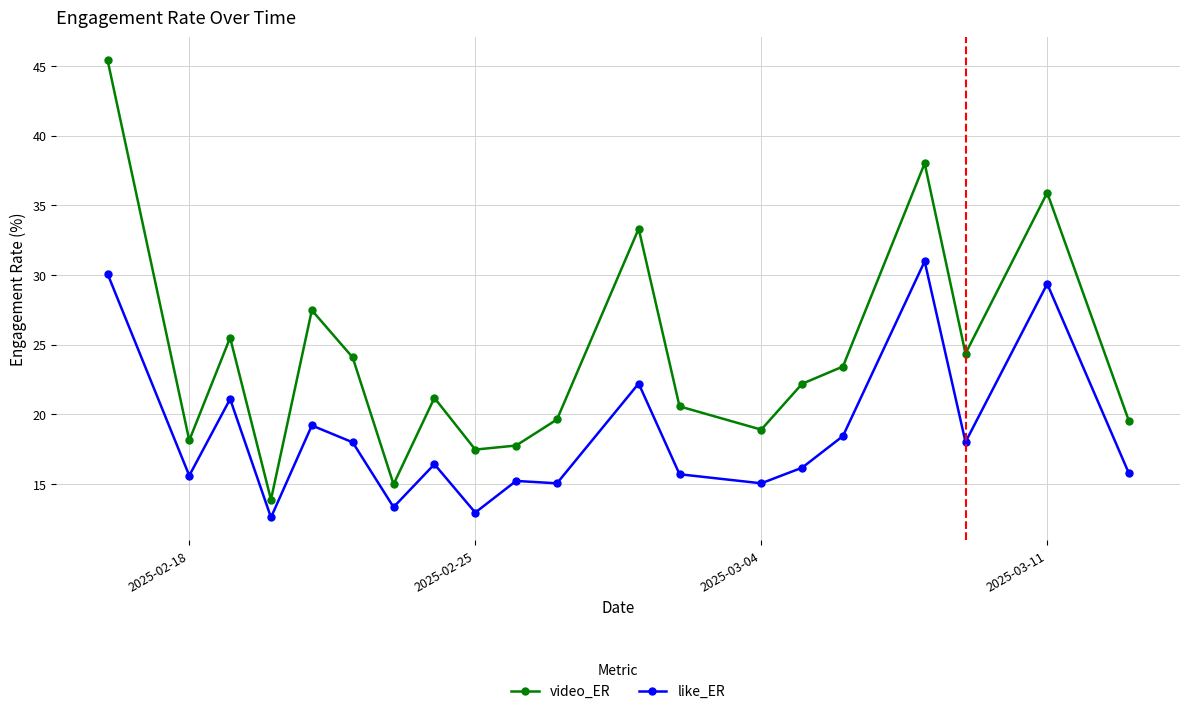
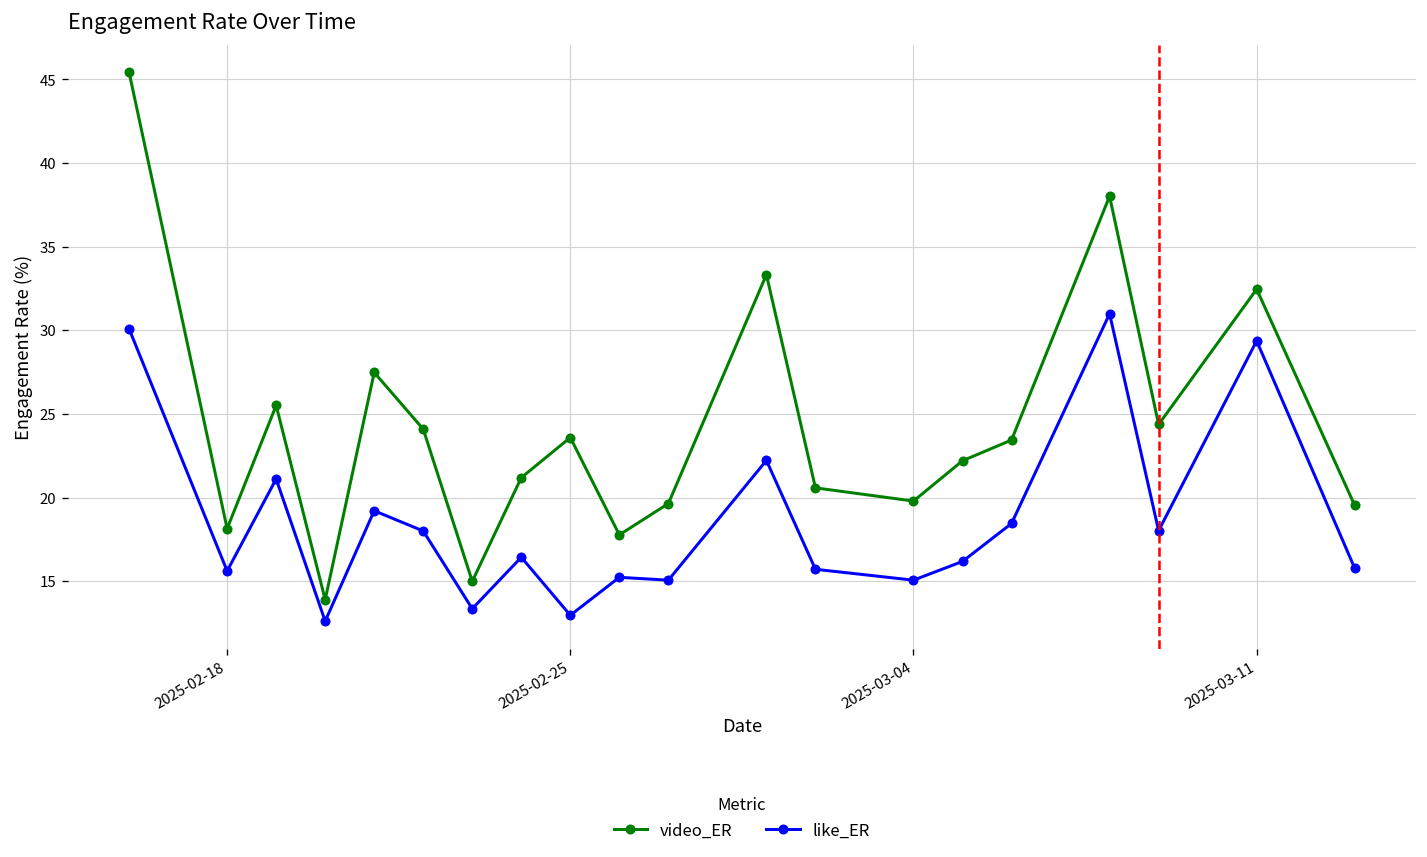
  {
    "video_ER": {
      "2025-02-18": 18.1,
-     "2025-02-25": 17.5,
-     "2025-03-04": 18.9,
-     "2025-03-11": 35.9
+     "2025-02-25": 23.6,
+     "2025-03-04": 19.8,
+     "2025-03-11": 32.5
    },
    "like_ER": {
      "2025-02-18": 15.6,
      "2025-02-25": 13.0,
      "2025-03-04": 15.1,
      "2025-03-11": 29.4
    }
  }
